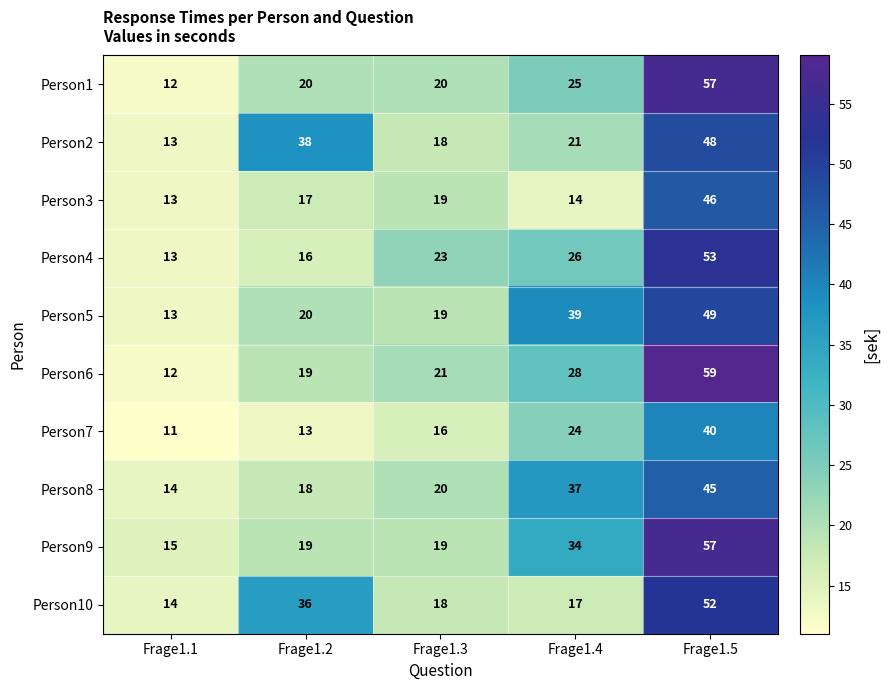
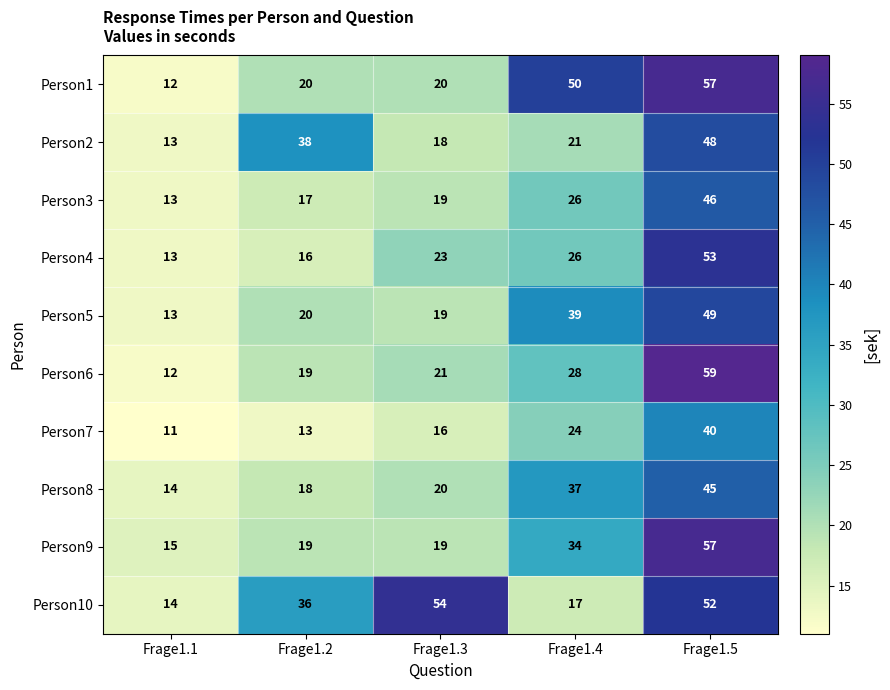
  {
    "Person1": {
      "Frage1.1": 12,
      "Frage1.2": 20,
      "Frage1.3": 20,
-     "Frage1.4": 25,
+     "Frage1.4": 50,
      "Frage1.5": 57
    },
    "Person2": {
      "Frage1.1": 13,
      "Frage1.2": 38,
      "Frage1.3": 18,
      "Frage1.4": 21,
      "Frage1.5": 48
    },
    "Person3": {
      "Frage1.1": 13,
      "Frage1.2": 17,
      "Frage1.3": 19,
-     "Frage1.4": 14,
+     "Frage1.4": 26,
      "Frage1.5": 46
    },
    "Person4": {
      "Frage1.1": 13,
      "Frage1.2": 16,
      "Frage1.3": 23,
      "Frage1.4": 26,
      "Frage1.5": 53
    },
    "Person5": {
      "Frage1.1": 13,
      "Frage1.2": 20,
      "Frage1.3": 19,
      "Frage1.4": 39,
      "Frage1.5": 49
    },
    "Person6": {
      "Frage1.1": 12,
      "Frage1.2": 19,
      "Frage1.3": 21,
      "Frage1.4": 28,
      "Frage1.5": 59
    },
    "Person7": {
      "Frage1.1": 11,
      "Frage1.2": 13,
      "Frage1.3": 16,
      "Frage1.4": 24,
      "Frage1.5": 40
    },
    "Person8": {
      "Frage1.1": 14,
      "Frage1.2": 18,
      "Frage1.3": 20,
      "Frage1.4": 37,
      "Frage1.5": 45
    },
    "Person9": {
      "Frage1.1": 15,
      "Frage1.2": 19,
      "Frage1.3": 19,
      "Frage1.4": 34,
      "Frage1.5": 57
    },
    "Person10": {
      "Frage1.1": 14,
      "Frage1.2": 36,
-     "Frage1.3": 18,
+     "Frage1.3": 54,
      "Frage1.4": 17,
      "Frage1.5": 52
    }
  }
